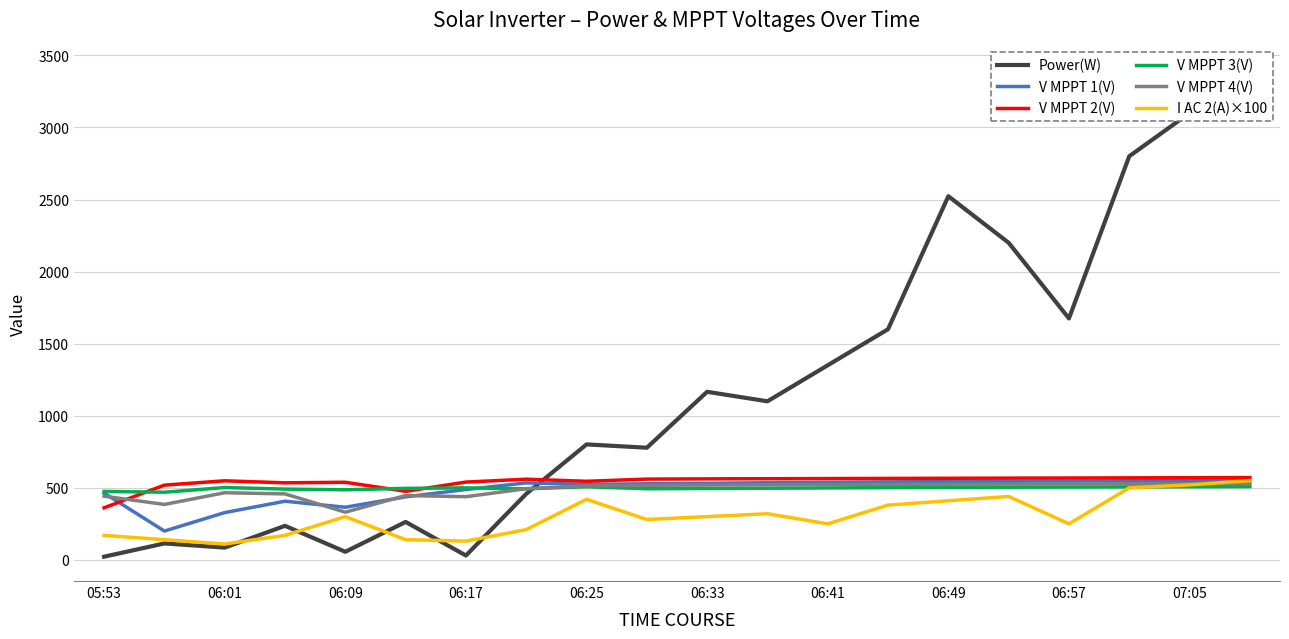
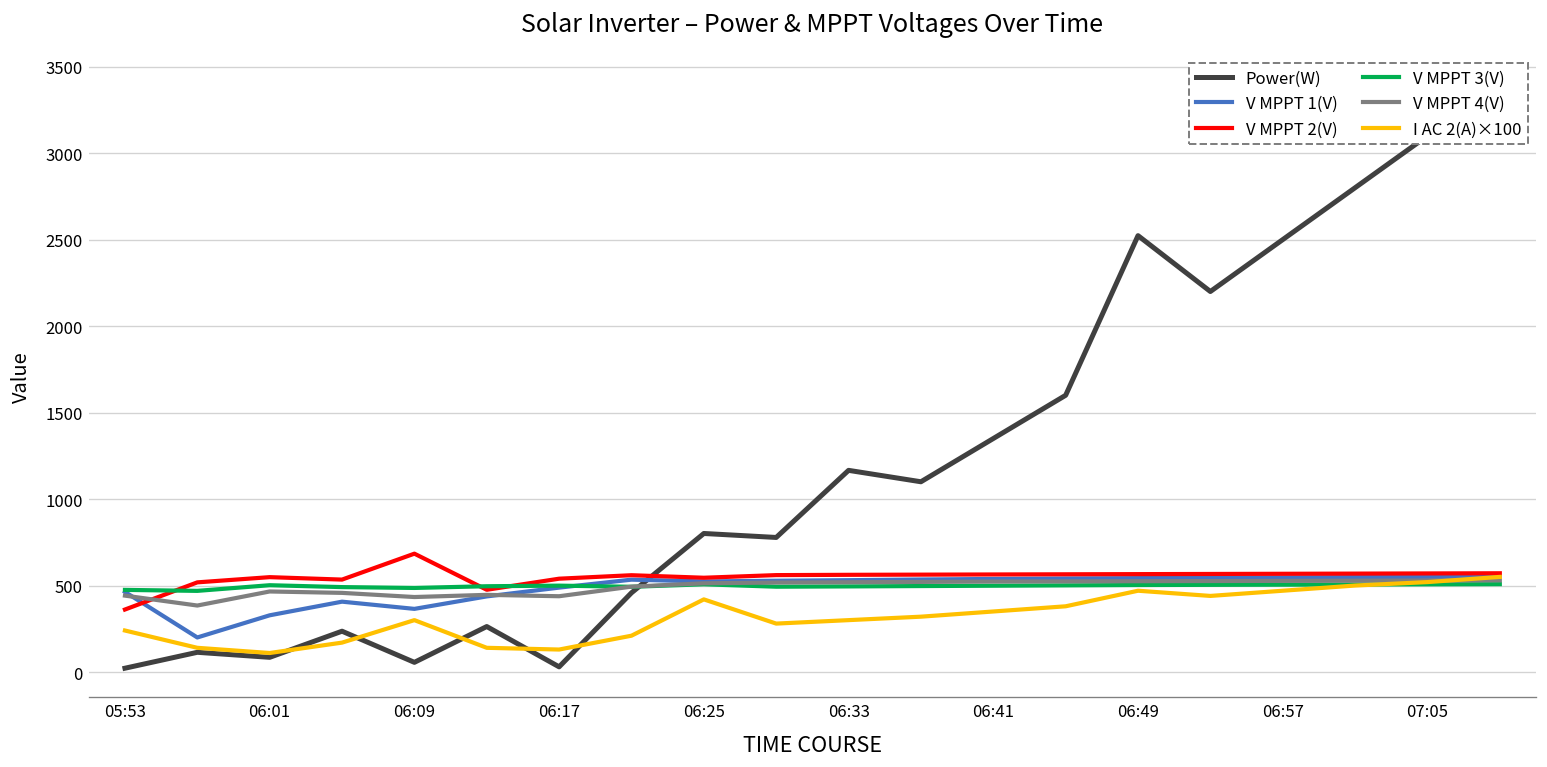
  {
    "Power(W)": {
      "05:53": 20,
      "06:01": 90,
      "06:09": 60,
      "06:17": 30,
      "06:25": 800,
      "06:33": 1170,
      "06:41": 1350,
      "06:49": 2520,
-     "06:57": 1680
+     "06:57": 2500
    },
    "V MPPT 1(V)": {
      "06:01": 330,
      "06:09": 370,
      "06:49": 540,
      "06:57": 550,
      "07:05": 550
    },
    "V MPPT 2(V)": {
      "05:53": 360,
      "06:01": 550,
-     "06:09": 540,
+     "06:09": 680,
      "06:17": 540,
      "06:25": 550,
      "06:33": 560,
      "06:41": 560,
      "06:49": 570,
      "06:57": 570,
      "07:05": 570
    },
    "V MPPT 3(V)": {
      "06:01": 500,
      "06:09": 490,
      "06:33": 500,
      "06:41": 500,
      "06:49": 500,
      "06:57": 510
    },
    "V MPPT 4(V)": {
      "05:53": 440,
      "06:01": 470,
-     "06:09": 330,
+     "06:09": 430,
      "06:17": 440,
      "06:49": 530,
      "06:57": 530
    },
    "I AC 2(A)×100": {
-     "05:53": 170,
+     "05:53": 240,
      "06:01": 110,
      "06:09": 300,
      "06:17": 130,
      "06:25": 420,
      "06:33": 300,
-     "06:41": 250,
-     "06:49": 410,
-     "06:57": 250
+     "06:41": 350,
+     "06:49": 470,
+     "06:57": 470
    }
  }
